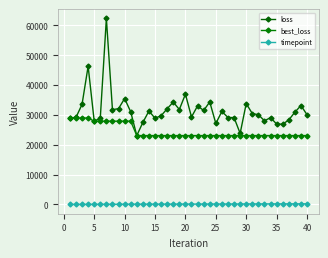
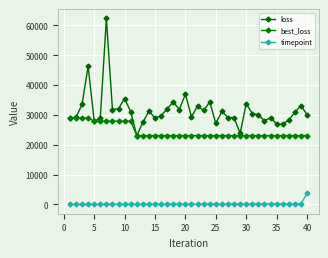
  {
    "timepoint": {
      "5": 0,
      "10": 0,
      "15": 0,
      "20": 0,
      "25": 0,
      "30": 0,
      "35": 0,
-     "40": 0
+     "40": 4000
    }
  }
